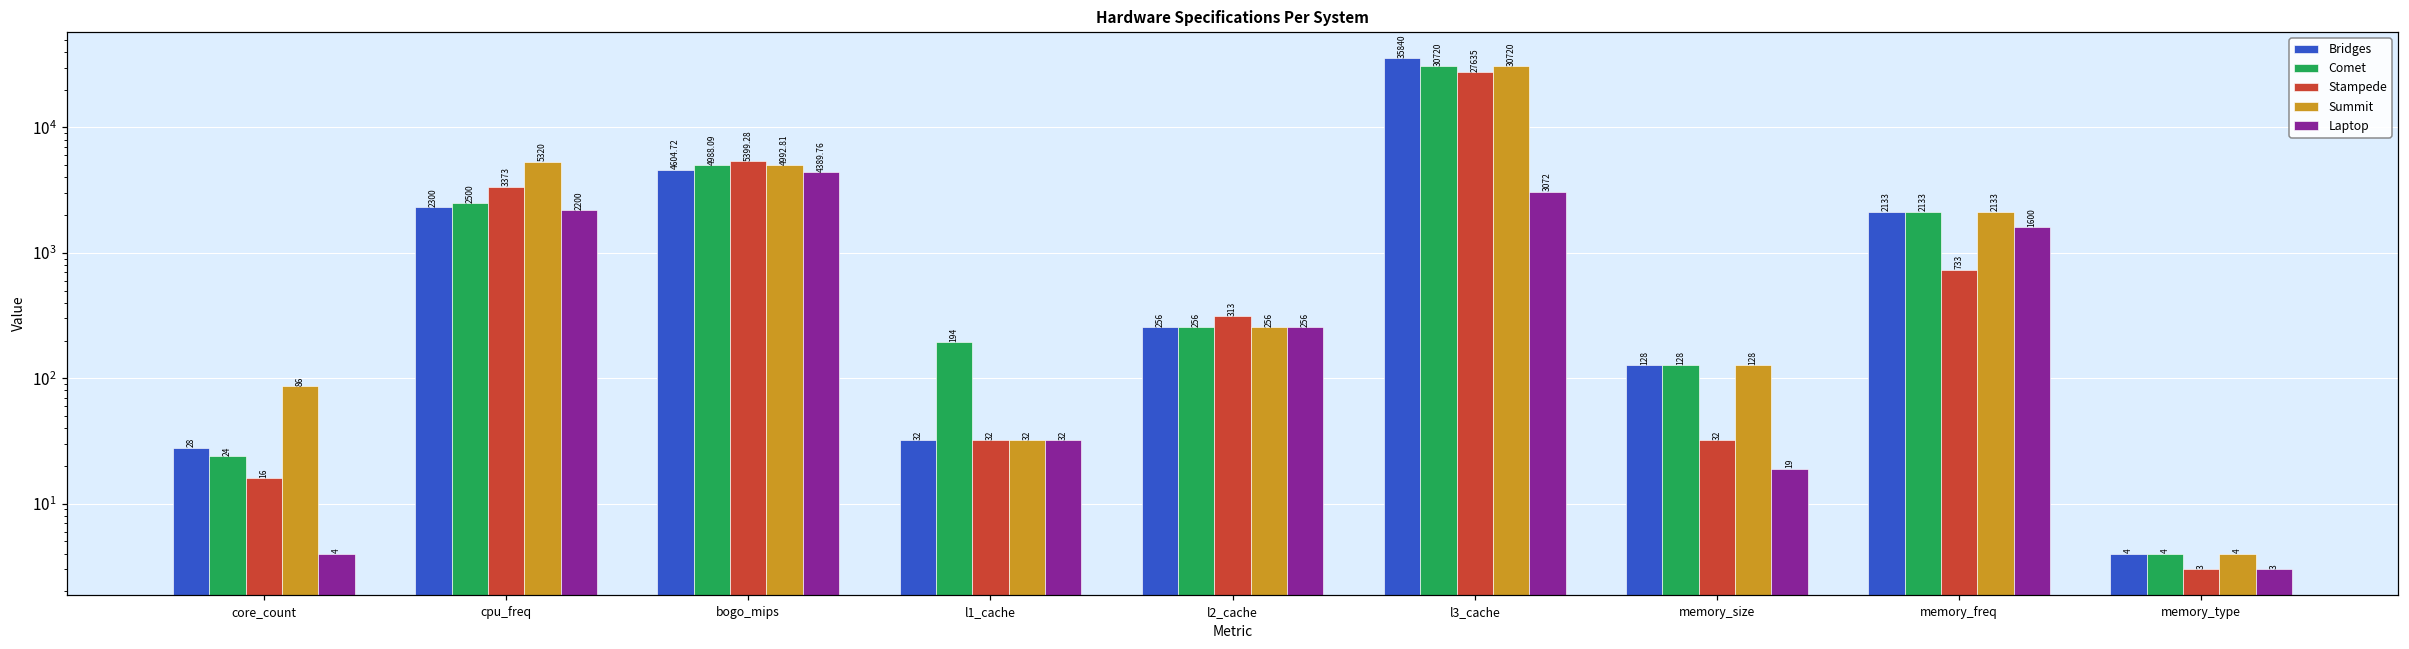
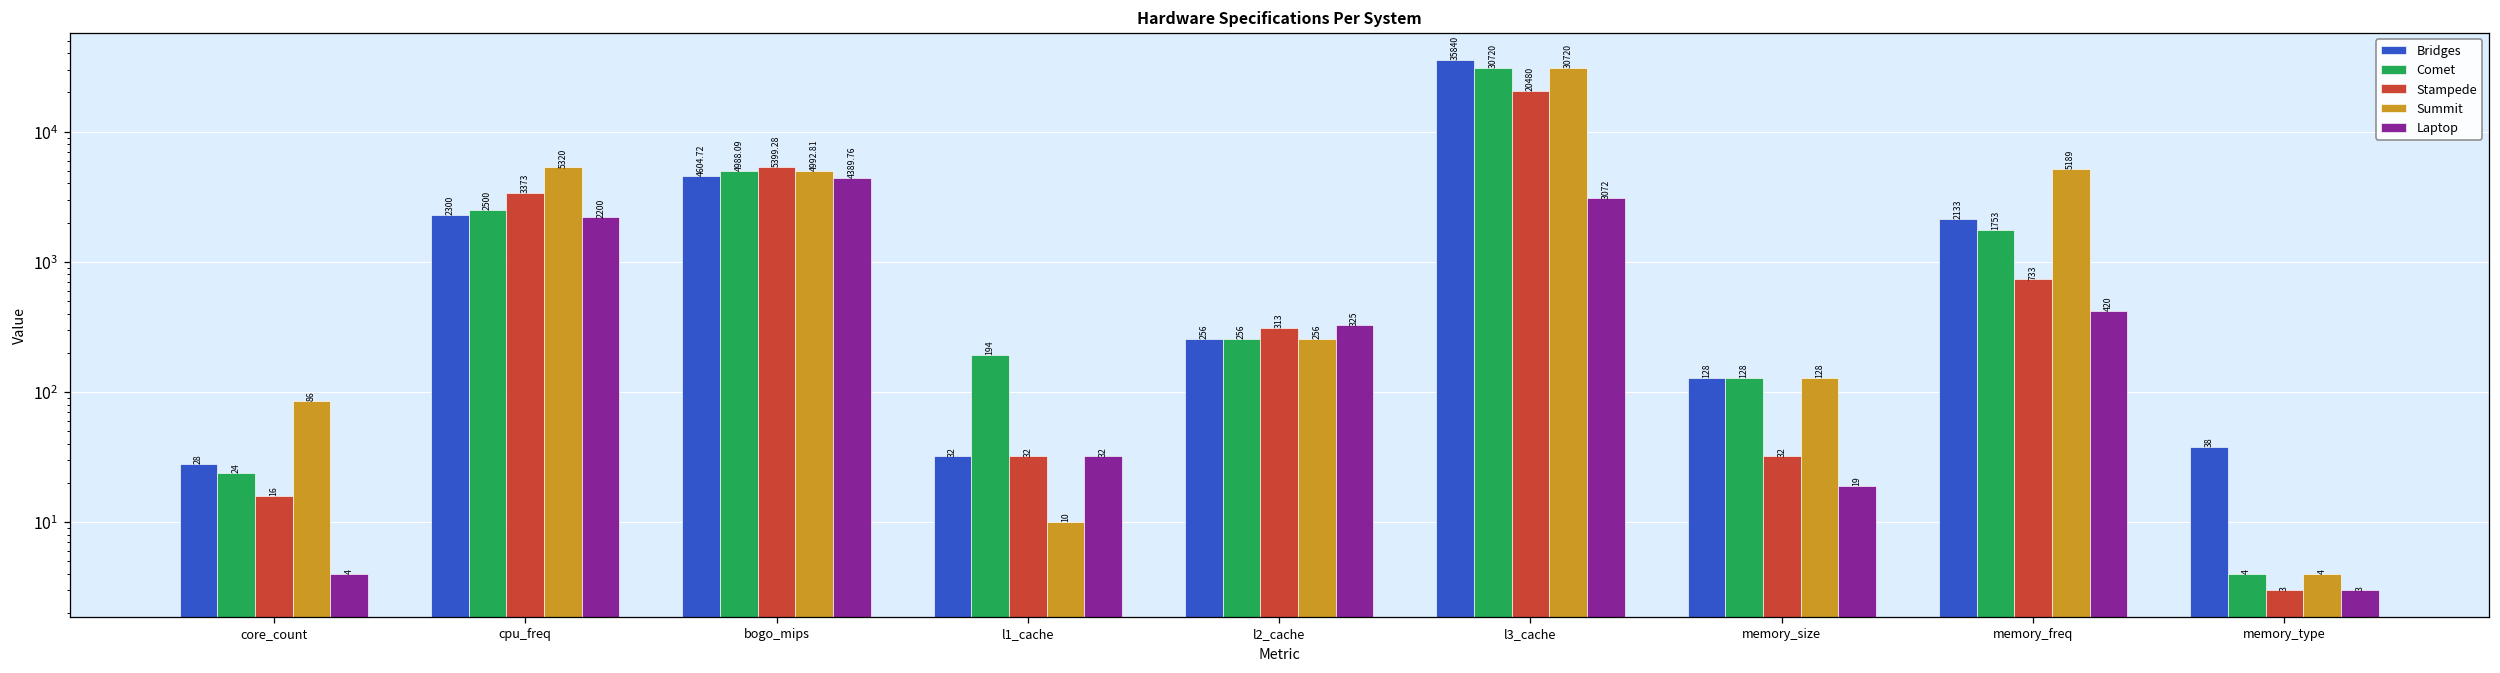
  {
    "Bridges": {
      "core_count": 28,
      "cpu_freq": 2300,
      "bogo_mips": 4604.72,
      "l1_cache": 32,
      "l2_cache": 256,
      "l3_cache": 35840,
      "memory_size": 128,
      "memory_freq": 2133,
-     "memory_type": 4
+     "memory_type": 38
    },
    "Comet": {
      "core_count": 24,
      "cpu_freq": 2500,
      "bogo_mips": 4988.09,
      "l1_cache": 194,
      "l2_cache": 256,
      "l3_cache": 30720,
      "memory_size": 128,
-     "memory_freq": 2133,
+     "memory_freq": 1753,
      "memory_type": 4
    },
    "Stampede": {
      "core_count": 16,
      "cpu_freq": 3373,
      "bogo_mips": 5399.28,
      "l1_cache": 32,
      "l2_cache": 313,
-     "l3_cache": 27635,
+     "l3_cache": 20480,
      "memory_size": 32,
      "memory_freq": 733,
      "memory_type": 3
    },
    "Summit": {
      "core_count": 86,
      "cpu_freq": 5320,
      "bogo_mips": 4992.81,
-     "l1_cache": 32,
+     "l1_cache": 10,
      "l2_cache": 256,
      "l3_cache": 30720,
      "memory_size": 128,
-     "memory_freq": 2133,
+     "memory_freq": 5189,
      "memory_type": 4
    },
    "Laptop": {
      "core_count": 4,
      "cpu_freq": 2200,
      "bogo_mips": 4389.76,
      "l1_cache": 32,
-     "l2_cache": 256,
+     "l2_cache": 325,
      "l3_cache": 3072,
      "memory_size": 19,
-     "memory_freq": 1600,
+     "memory_freq": 420,
      "memory_type": 3
    }
  }
